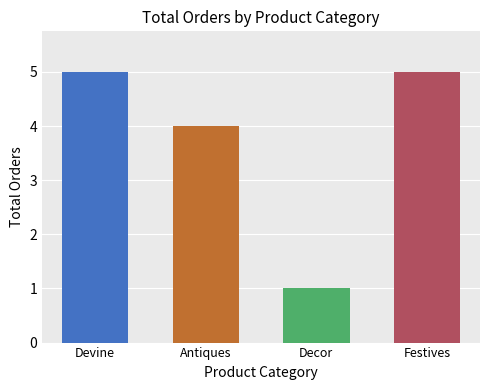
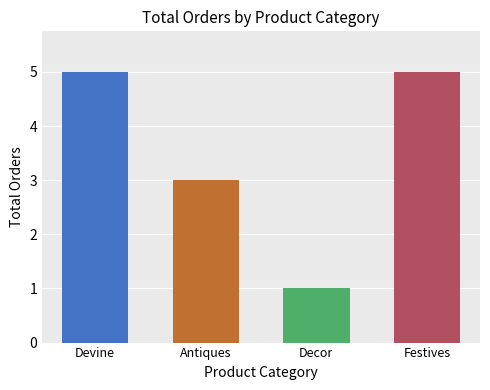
  {
    "Devine": 5,
-   "Antiques": 4,
+   "Antiques": 3,
    "Decor": 1,
    "Festives": 5
  }
